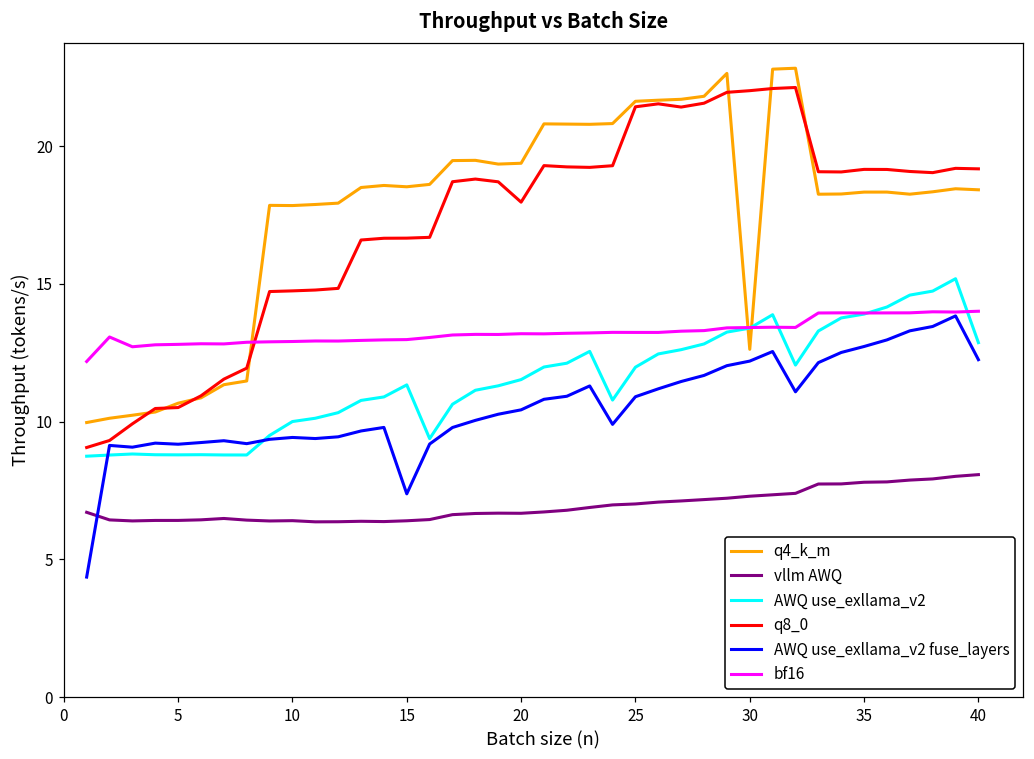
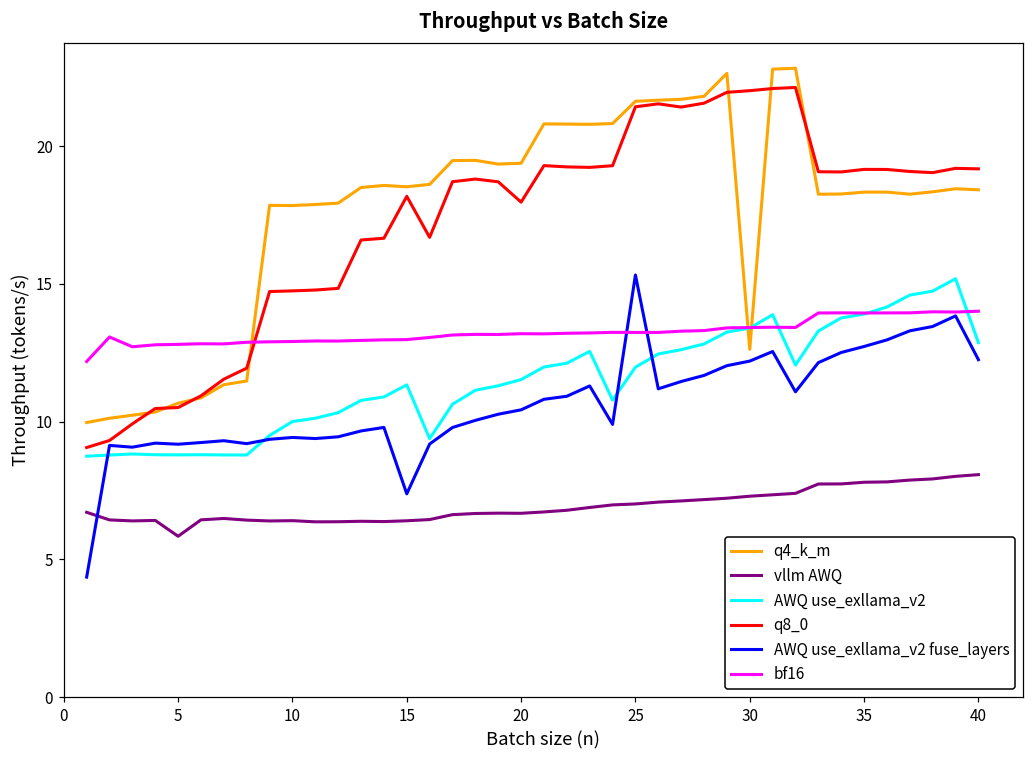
  {
    "q4_k_m": {
      "5": 10.7,
      "10": 17.8,
      "15": 18.5,
      "20": 19.4,
      "25": 21.6,
      "30": 12.6,
      "35": 18.3,
      "40": 18.4
    },
    "vllm AWQ": {
-     "5": 6.4,
+     "5": 5.8,
      "10": 6.4,
      "15": 6.4,
      "20": 6.7,
      "25": 7.0,
      "30": 7.3,
      "35": 7.8,
      "40": 8.1
    },
    "AWQ use_exllama_v2": {
      "5": 8.8,
      "10": 10.0,
      "15": 11.3,
      "20": 11.5,
      "25": 12.0,
      "40": 12.9
    },
    "q8_0": {
      "5": 10.5,
      "10": 14.7,
-     "15": 16.7,
+     "15": 18.2,
      "20": 18.0,
      "25": 21.4,
      "30": 22.0,
      "35": 19.2,
      "40": 19.2
    },
    "AWQ use_exllama_v2 fuse_layers": {
      "5": 9.2,
      "10": 9.4,
      "15": 7.4,
      "20": 10.4,
-     "25": 10.9,
+     "25": 15.3,
      "30": 12.2,
      "35": 12.7,
      "40": 12.3
    },
    "bf16": {
      "5": 12.8,
      "10": 12.9,
      "15": 13.0,
      "20": 13.2,
      "25": 13.2,
      "40": 14.0
    }
  }
